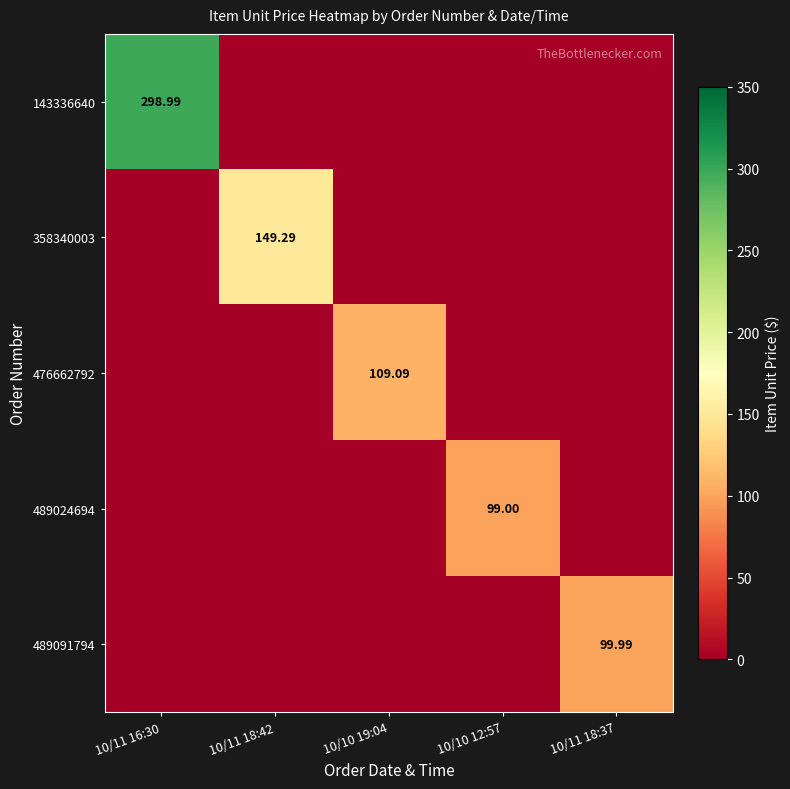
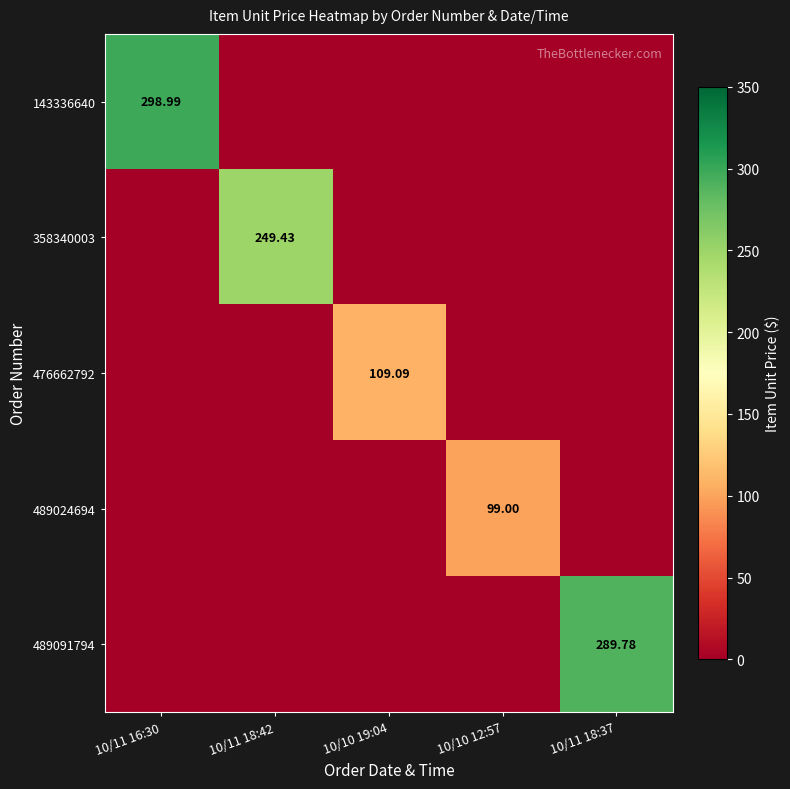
  {
    "143336640": {
      "10/11 16:30": 298.99
    },
    "358340003": {
-     "10/11 18:42": 149.29
+     "10/11 18:42": 249.43
    },
    "476662792": {
      "10/10 19:04": 109.09
    },
    "489024694": {
      "10/10 12:57": 99.00
    },
    "489091794": {
-     "10/11 18:37": 99.99
+     "10/11 18:37": 289.78
    }
  }
